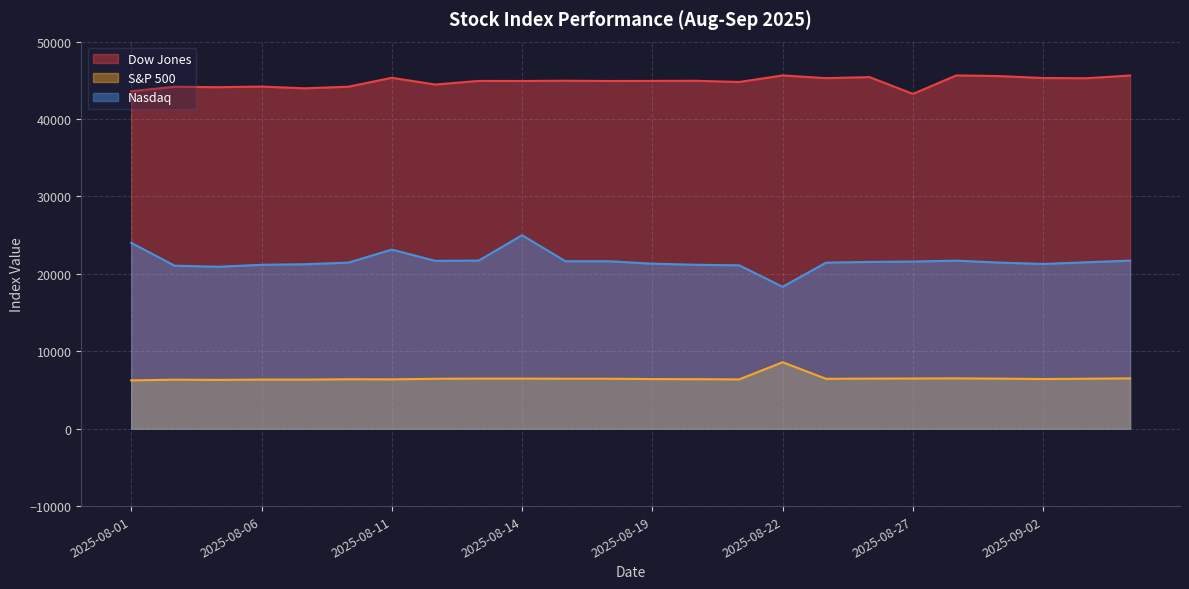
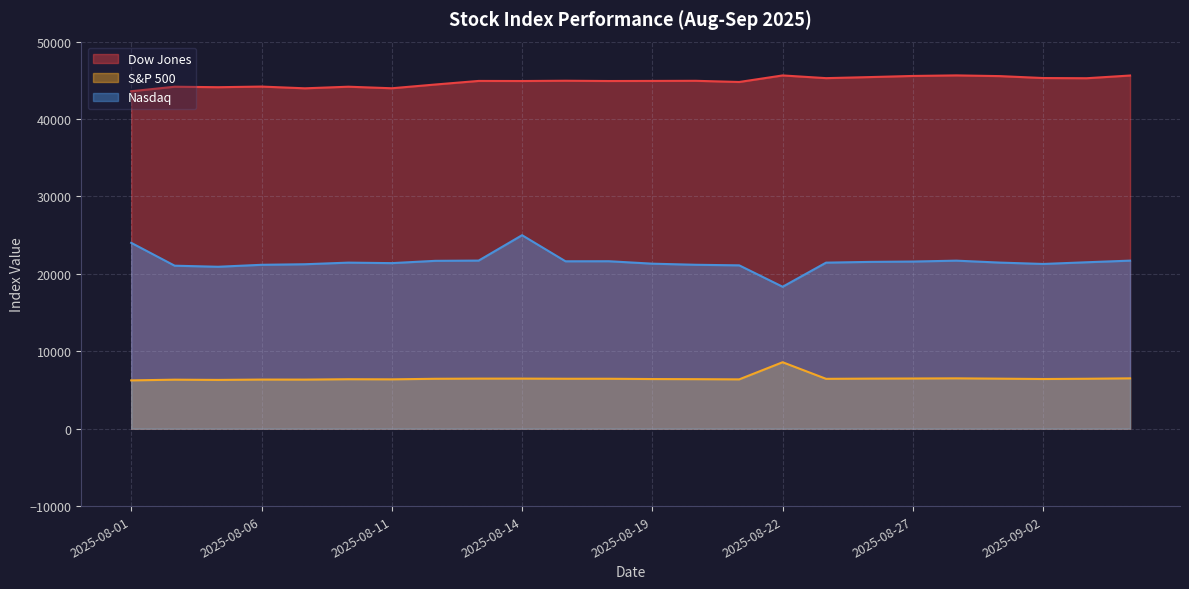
  {
    "Dow Jones": {
      "2025-08-06": 44000,
-     "2025-08-11": 45000,
+     "2025-08-11": 44000,
      "2025-08-14": 45000,
      "2025-08-19": 45000,
      "2025-08-22": 46000,
-     "2025-08-27": 43000,
+     "2025-08-27": 46000,
      "2025-09-02": 45000
    },
    "S&P 500": {
      "2025-08-01": 6000,
      "2025-08-06": 6000,
      "2025-08-11": 6000,
      "2025-08-14": 6000,
      "2025-08-19": 6000,
      "2025-08-22": 9000,
      "2025-08-27": 6000,
      "2025-09-02": 6000
    },
    "Nasdaq": {
      "2025-08-01": 24000,
      "2025-08-06": 21000,
-     "2025-08-11": 23000,
+     "2025-08-11": 21000,
      "2025-08-14": 25000,
      "2025-08-19": 21000,
      "2025-08-22": 18000,
      "2025-08-27": 22000,
      "2025-09-02": 21000
    }
  }
